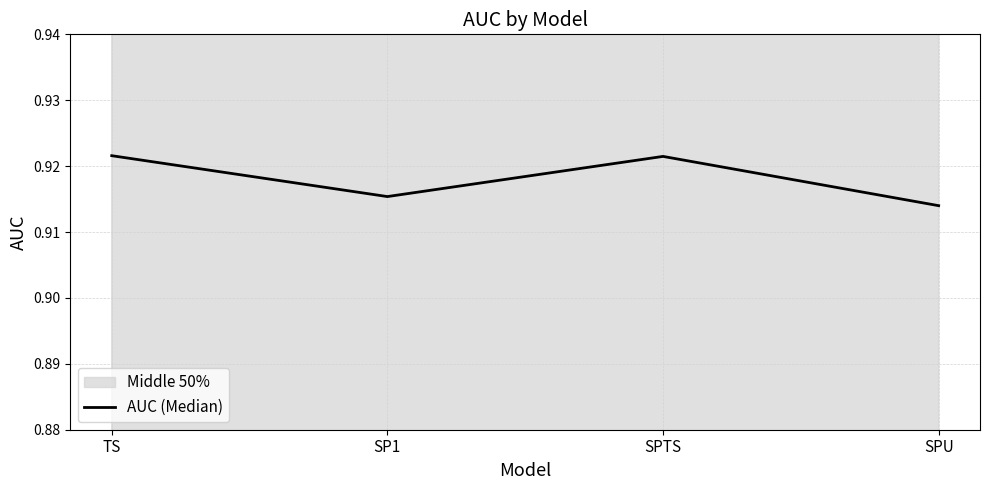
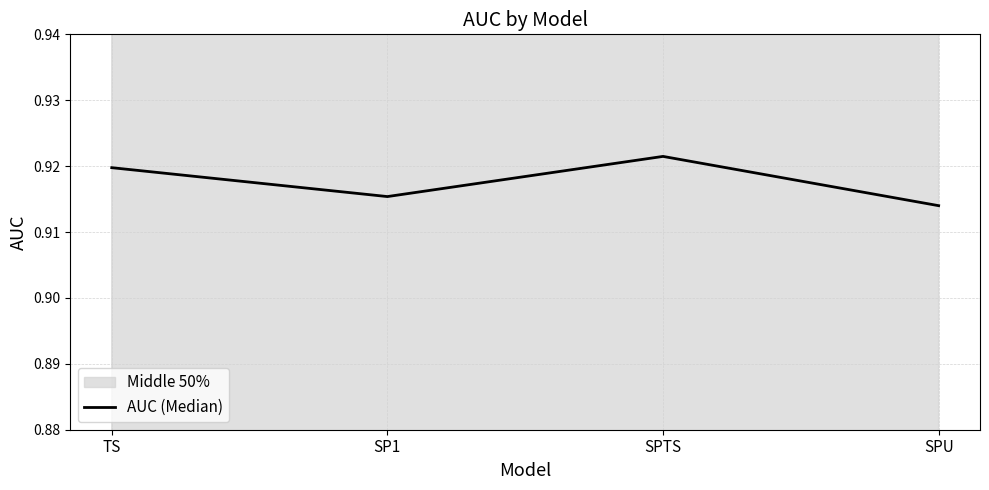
  {
    "AUC (Median)": {
-     "TS": 0.922,
+     "TS": 0.920,
      "SP1": 0.915,
      "SPTS": 0.921,
      "SPU": 0.914
    }
  }
